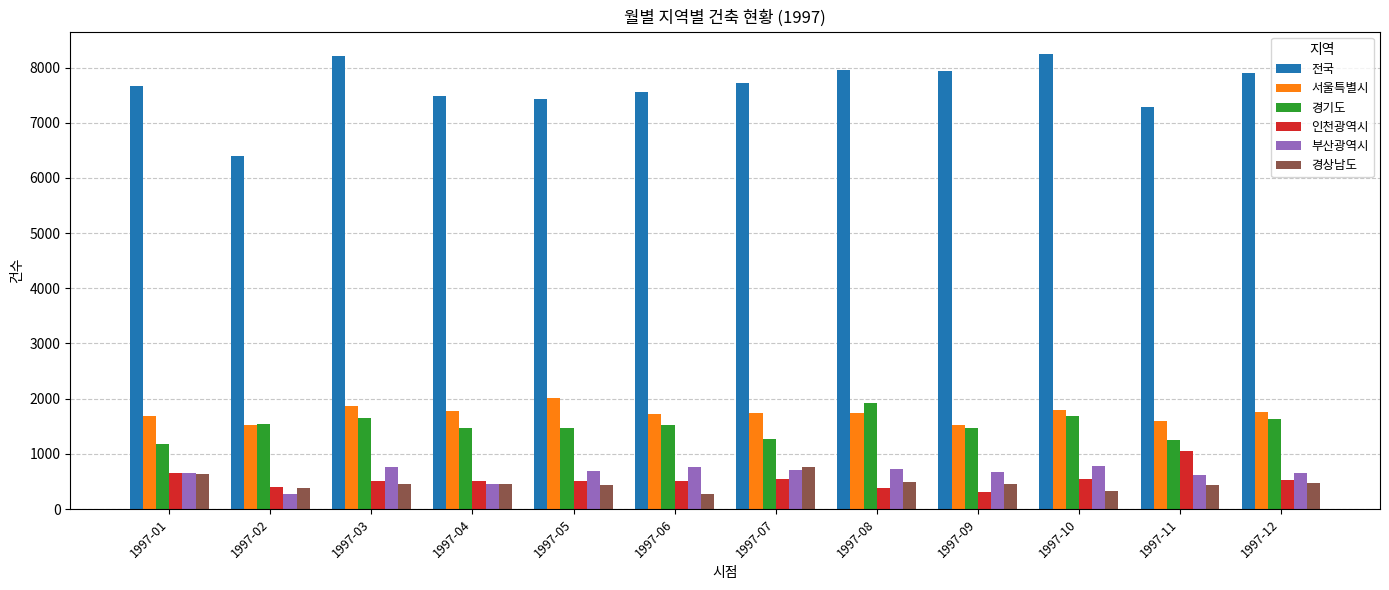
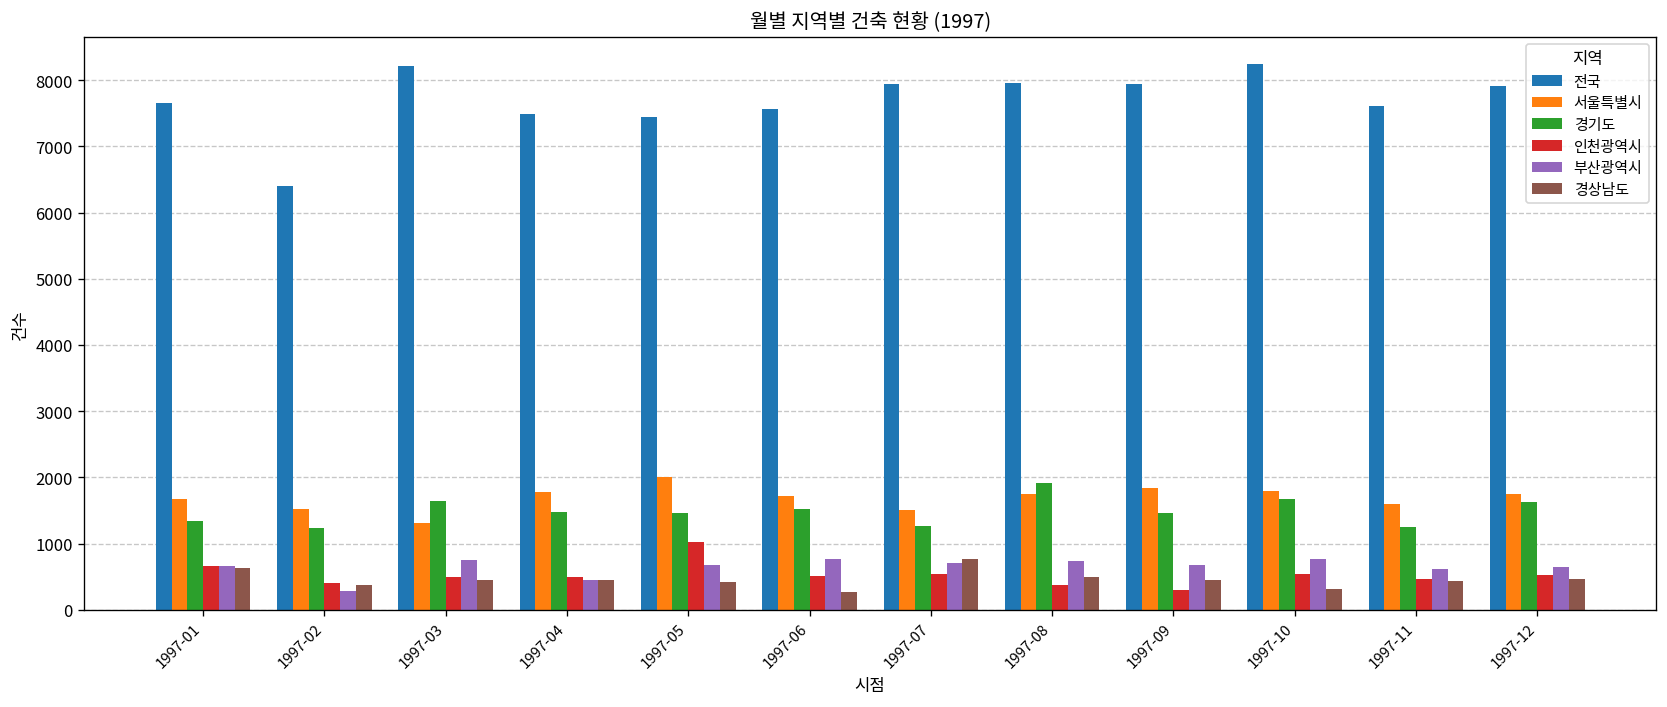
  {
    "전국": {
      "1997-01": 7700,
      "1997-02": 6400,
      "1997-03": 8200,
      "1997-04": 7500,
      "1997-05": 7400,
      "1997-06": 7600,
-     "1997-07": 7700,
+     "1997-07": 7900,
      "1997-08": 8000,
      "1997-09": 7900,
      "1997-10": 8200,
-     "1997-11": 7300,
+     "1997-11": 7600,
      "1997-12": 7900
    },
    "서울특별시": {
      "1997-01": 1700,
      "1997-02": 1500,
-     "1997-03": 1900,
+     "1997-03": 1300,
      "1997-04": 1800,
      "1997-05": 2000,
      "1997-06": 1700,
-     "1997-07": 1700,
+     "1997-07": 1500,
      "1997-08": 1700,
-     "1997-09": 1500,
+     "1997-09": 1800,
      "1997-10": 1800,
      "1997-11": 1600,
      "1997-12": 1800
    },
    "경기도": {
-     "1997-01": 1200,
-     "1997-02": 1500,
+     "1997-01": 1300,
+     "1997-02": 1200,
      "1997-03": 1600,
      "1997-04": 1500,
      "1997-05": 1500,
      "1997-06": 1500,
      "1997-07": 1300,
      "1997-08": 1900,
      "1997-09": 1500,
      "1997-10": 1700,
      "1997-11": 1200,
      "1997-12": 1600
    },
    "인천광역시": {
      "1997-01": 700,
      "1997-02": 400,
      "1997-03": 500,
      "1997-04": 500,
-     "1997-05": 500,
+     "1997-05": 1000,
      "1997-06": 500,
      "1997-07": 500,
      "1997-08": 400,
      "1997-09": 300,
      "1997-10": 500,
-     "1997-11": 1100,
+     "1997-11": 500,
      "1997-12": 500
    },
    "부산광역시": {
      "1997-01": 700,
      "1997-02": 300,
      "1997-03": 800,
      "1997-04": 400,
      "1997-05": 700,
      "1997-06": 800,
      "1997-07": 700,
      "1997-08": 700,
      "1997-09": 700,
      "1997-10": 800,
      "1997-11": 600,
      "1997-12": 700
    },
    "경상남도": {
      "1997-01": 600,
      "1997-02": 400,
      "1997-03": 500,
      "1997-04": 400,
      "1997-05": 400,
      "1997-06": 300,
      "1997-07": 800,
      "1997-08": 500,
      "1997-09": 500,
      "1997-10": 300,
      "1997-11": 400,
      "1997-12": 500
    }
  }
